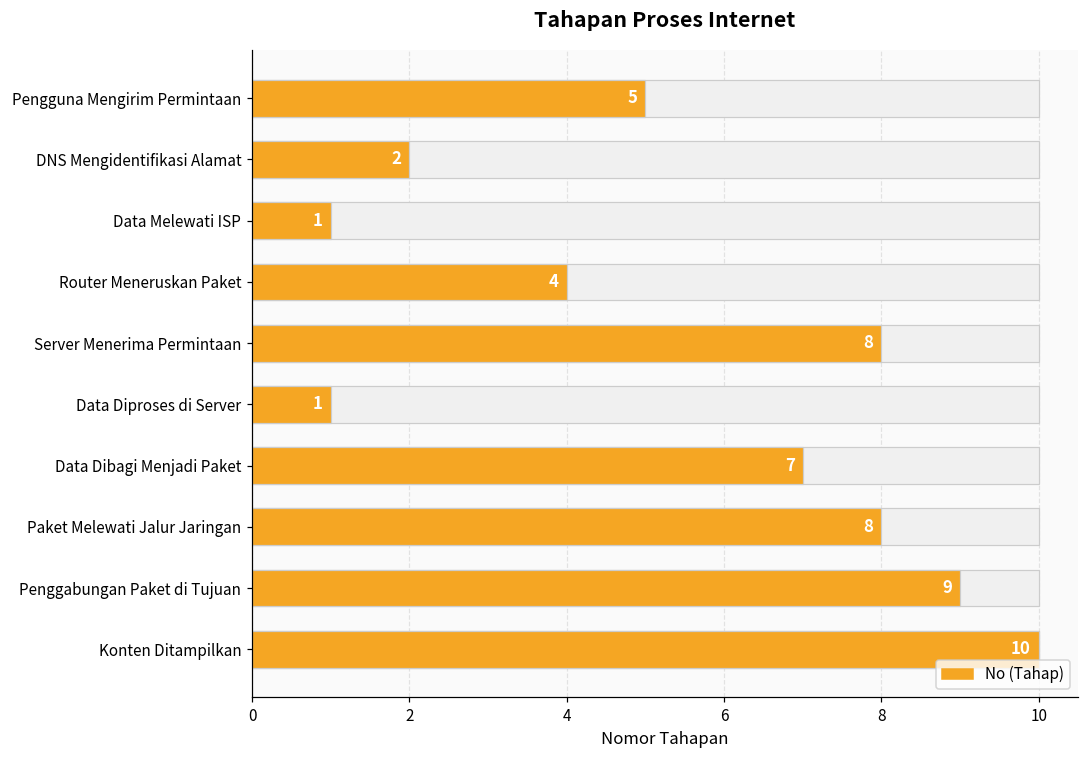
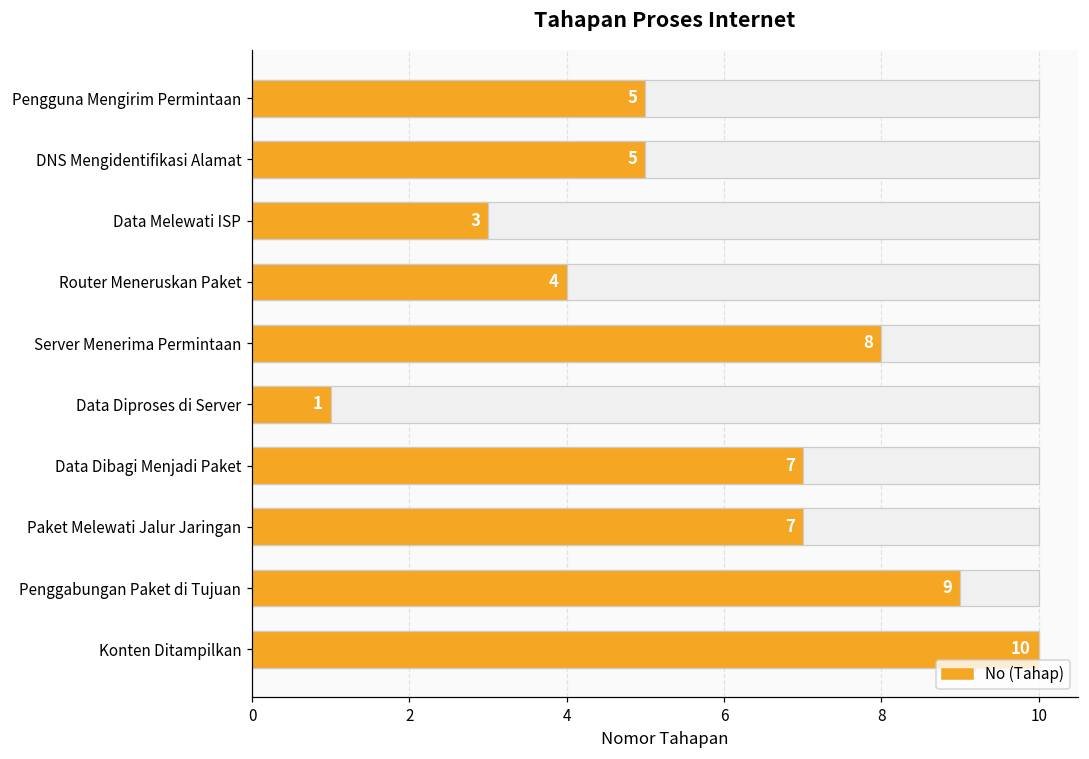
  {
    "No (Tahap)": {
-     "DNS Mengidentifikasi Alamat": 2,
-     "Data Melewati ISP": 1,
-     "Paket Melewati Jalur Jaringan": 8,
+     "DNS Mengidentifikasi Alamat": 5,
+     "Data Melewati ISP": 3,
+     "Paket Melewati Jalur Jaringan": 7,
      "Konten Ditampilkan": 10
    }
  }
